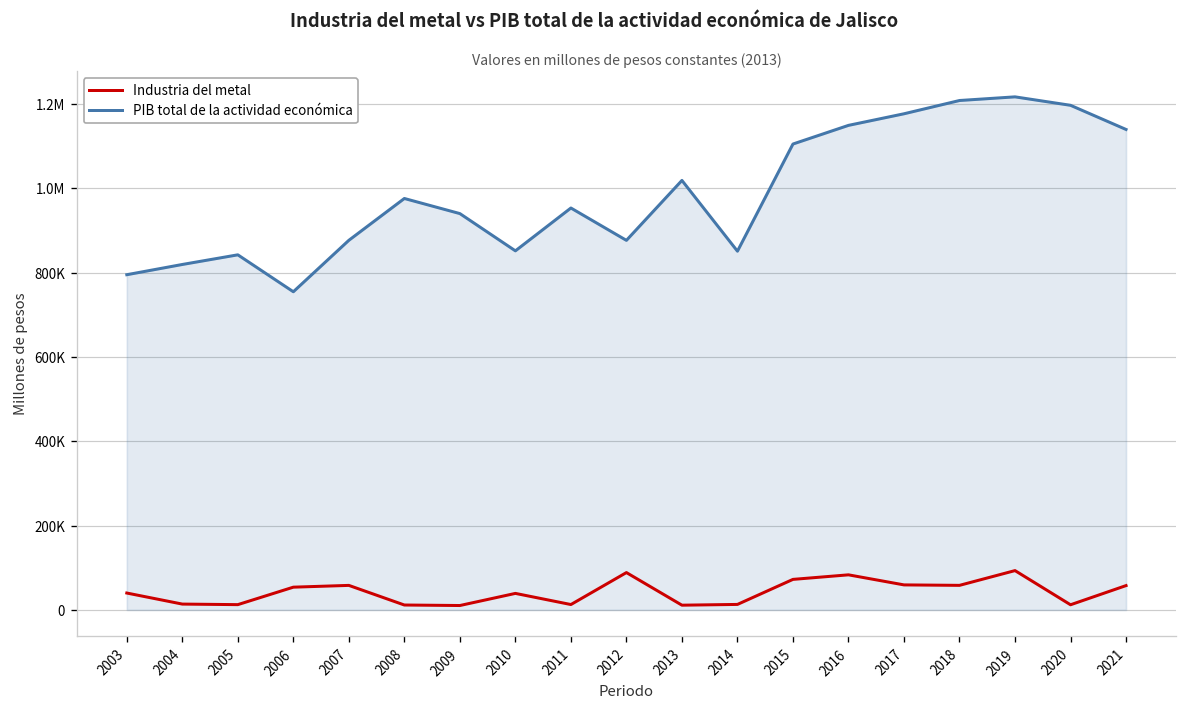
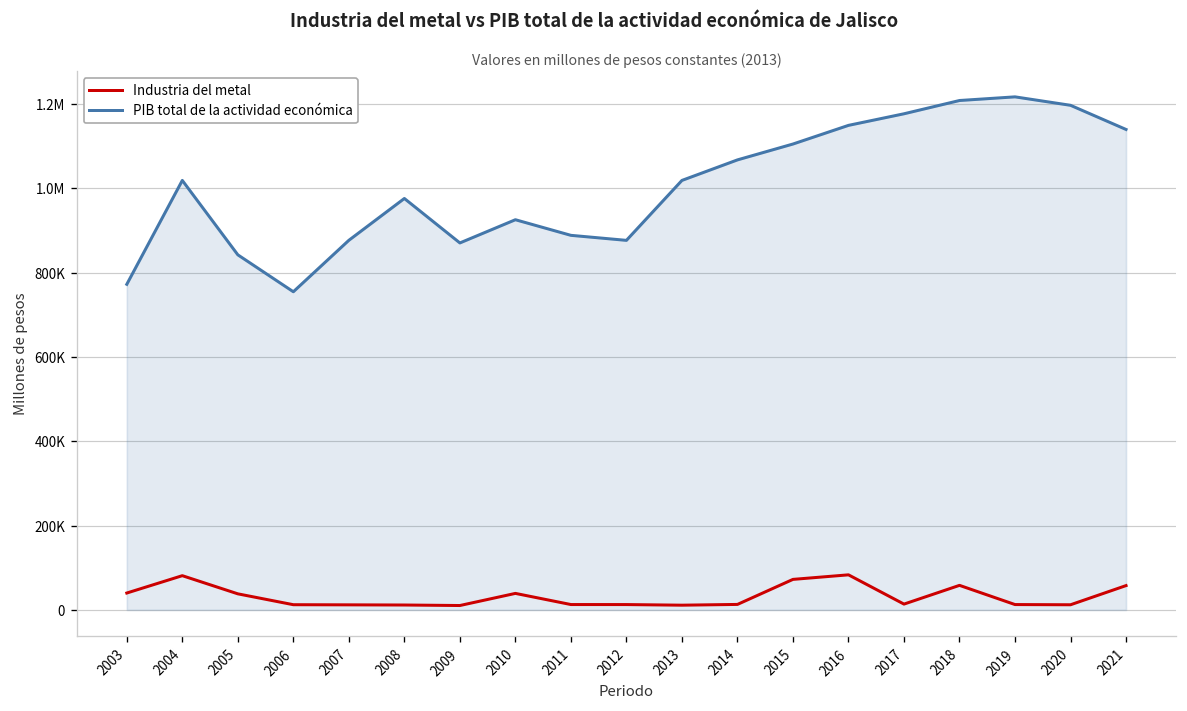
  {
    "Industria del metal": {
      "2003": 40000,
-     "2004": 10000,
-     "2005": 10000,
-     "2006": 50000,
-     "2007": 60000,
+     "2004": 80000,
+     "2005": 40000,
+     "2006": 10000,
+     "2007": 10000,
      "2008": 10000,
      "2009": 10000,
      "2010": 40000,
      "2011": 10000,
-     "2012": 90000,
+     "2012": 10000,
      "2013": 10000,
      "2014": 10000,
      "2015": 70000,
      "2016": 80000,
-     "2017": 60000,
+     "2017": 10000,
      "2018": 60000,
-     "2019": 90000,
+     "2019": 10000,
      "2020": 10000,
      "2021": 60000
    },
    "PIB total de la actividad económica": {
-     "2003": 790000,
-     "2004": 820000,
+     "2003": 770000,
+     "2004": 1020000,
      "2005": 840000,
      "2006": 750000,
      "2007": 880000,
      "2008": 980000,
-     "2009": 940000,
-     "2010": 850000,
-     "2011": 950000,
+     "2009": 870000,
+     "2010": 930000,
+     "2011": 890000,
      "2012": 880000,
      "2013": 1020000,
-     "2014": 850000,
+     "2014": 1070000,
      "2015": 1100000,
      "2016": 1150000,
      "2017": 1180000,
      "2018": 1210000,
      "2019": 1220000,
      "2020": 1200000,
      "2021": 1140000
    }
  }
